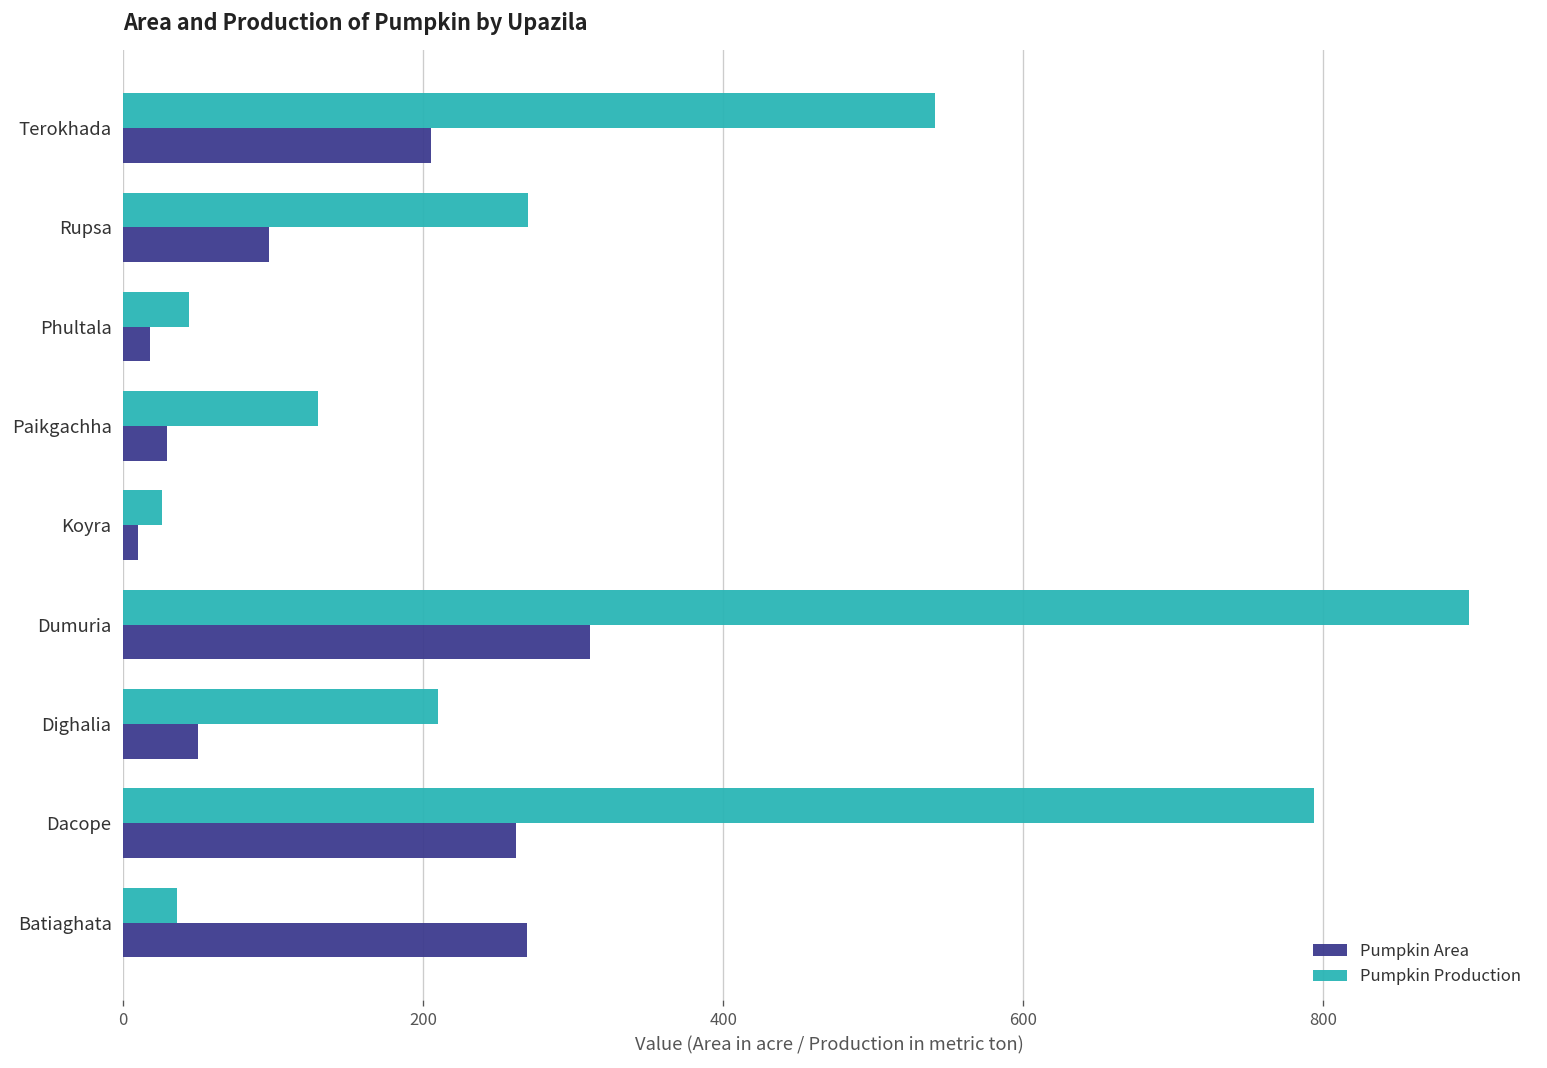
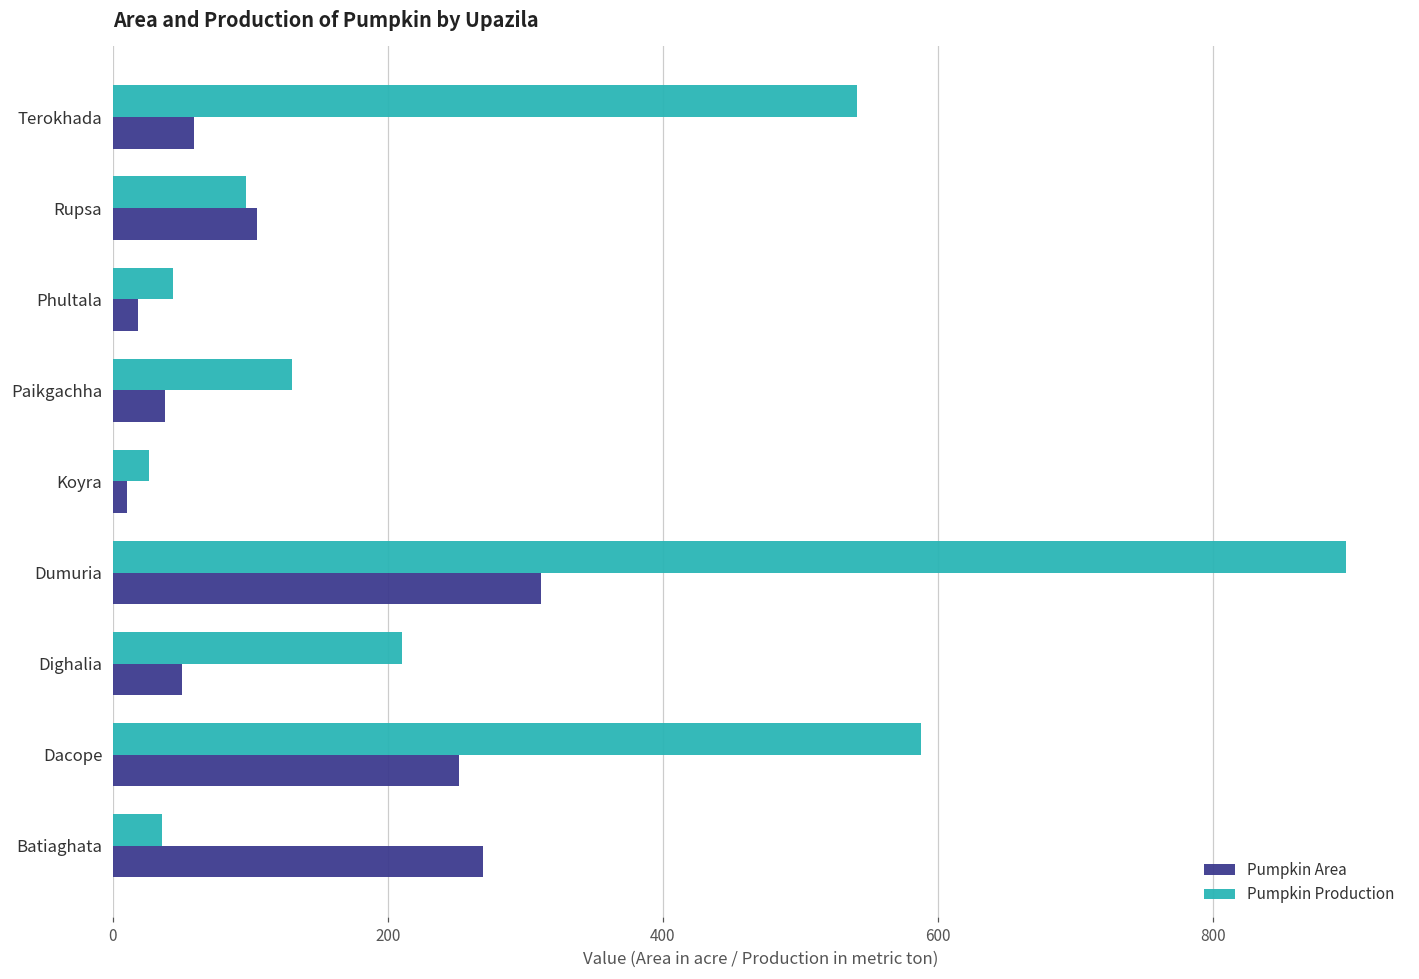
  {
    "Pumpkin Area": {
-     "Terokhada": 205,
-     "Rupsa": 97,
+     "Terokhada": 59,
+     "Rupsa": 105,
      "Phultala": 18,
-     "Paikgachha": 29,
+     "Paikgachha": 38,
      "Koyra": 10,
      "Dumuria": 311,
      "Dighalia": 50,
-     "Dacope": 262,
+     "Dacope": 252,
      "Batiaghata": 269
    },
    "Pumpkin Production": {
      "Terokhada": 541,
-     "Rupsa": 270,
+     "Rupsa": 97,
      "Phultala": 44,
      "Paikgachha": 130,
      "Koyra": 26,
      "Dumuria": 897,
      "Dighalia": 210,
-     "Dacope": 794,
+     "Dacope": 588,
      "Batiaghata": 36
    }
  }
